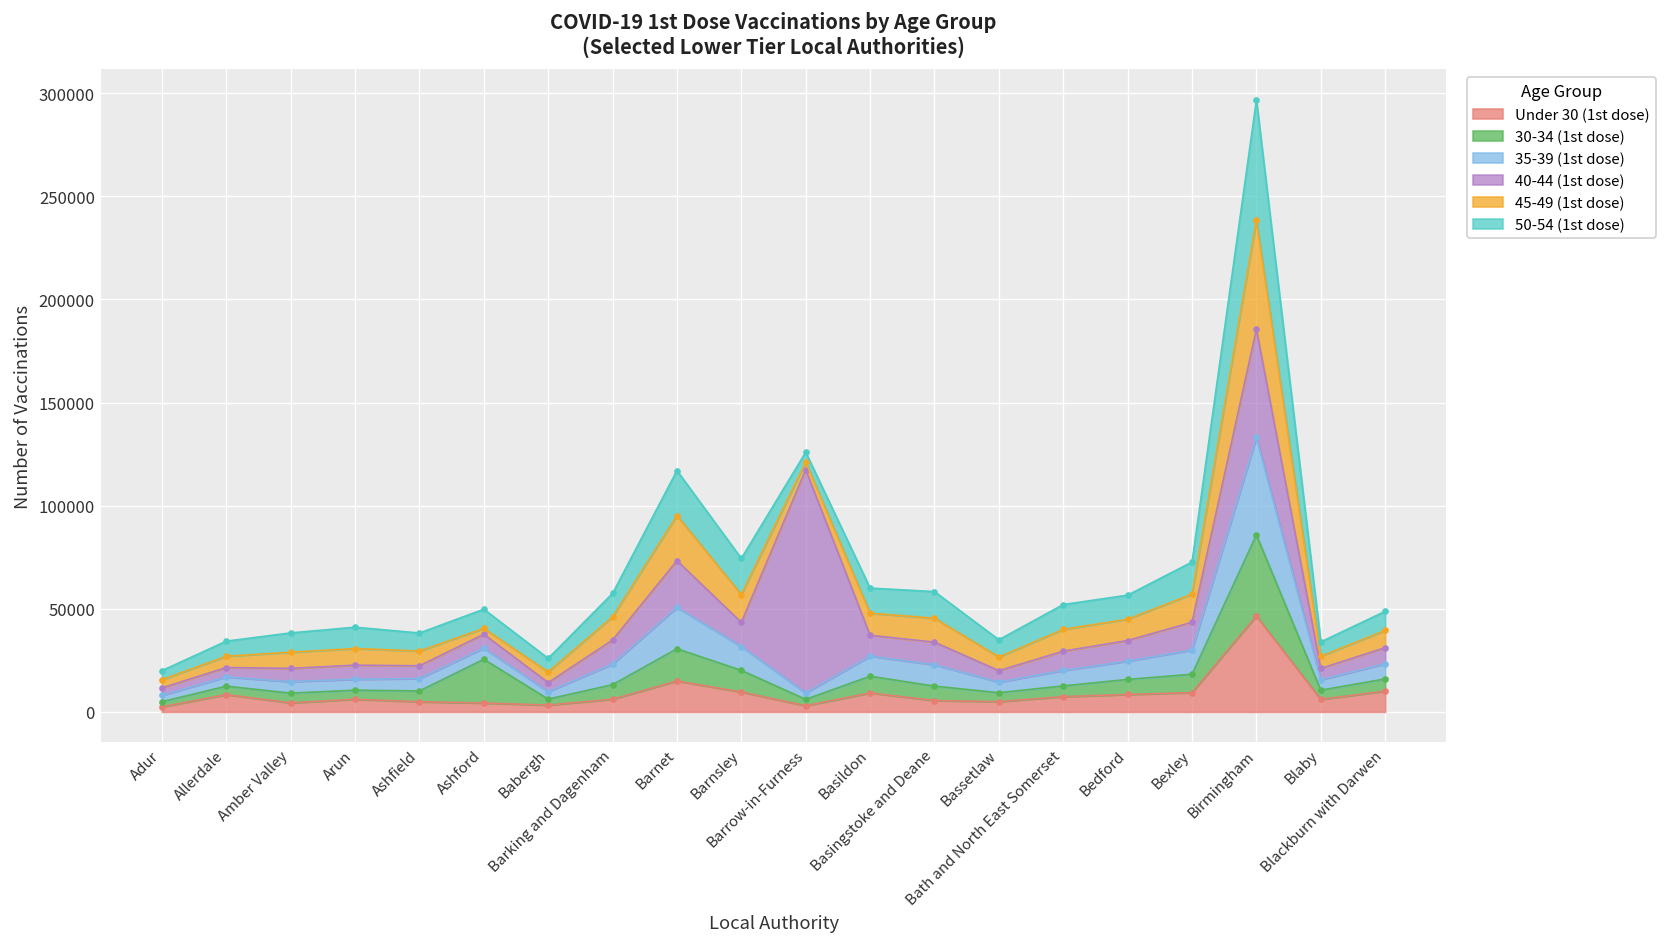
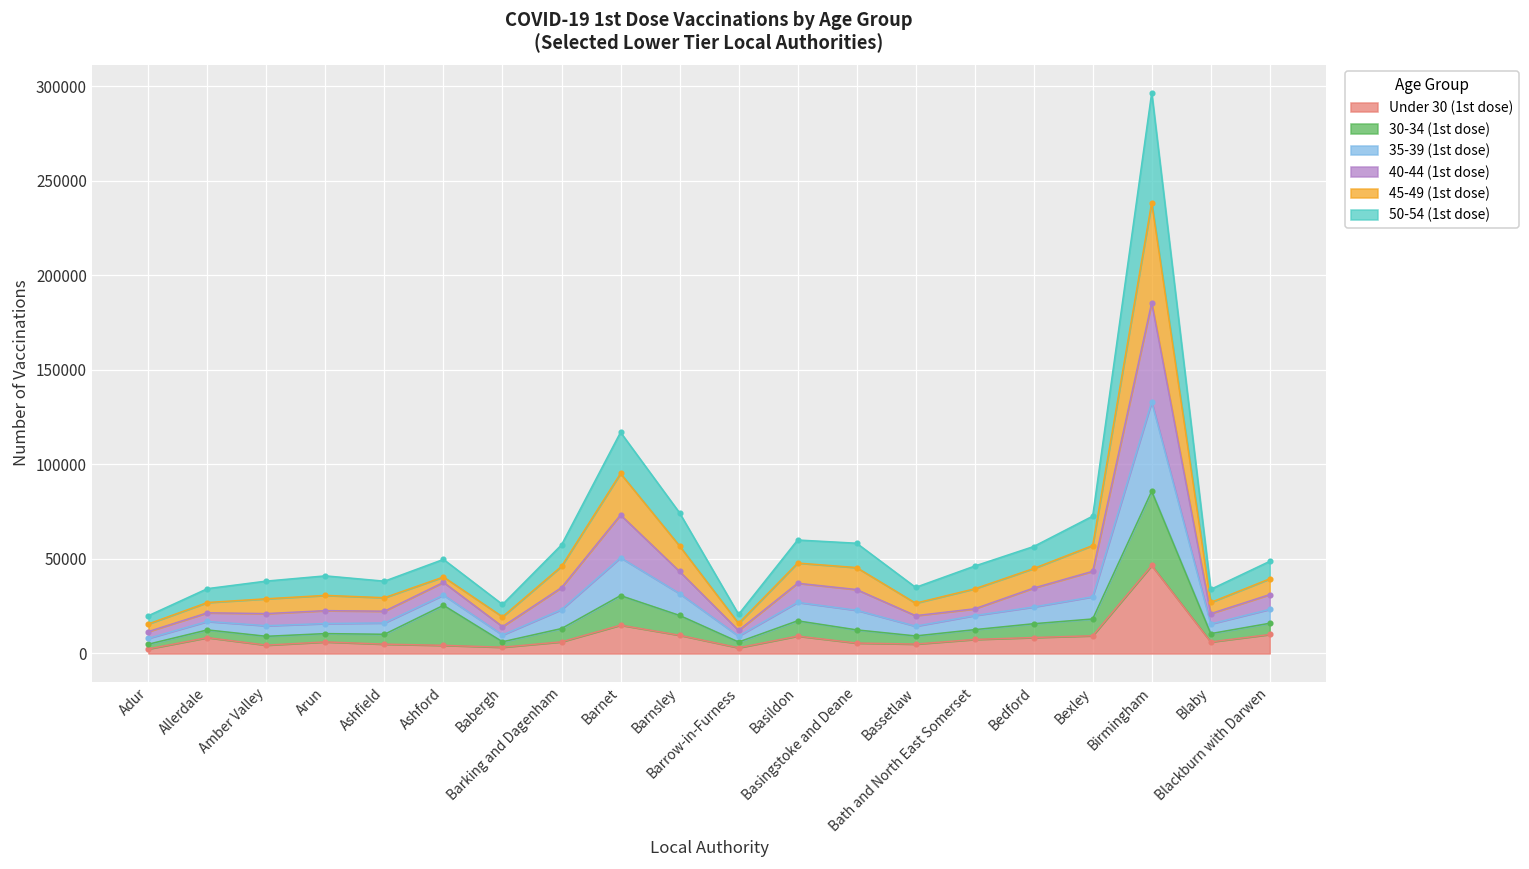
  {
    "Under 30 (1st dose)": {
      "Adur": 2000,
      "Allerdale": 8000,
      "Amber Valley": 4000,
      "Arun": 6000,
      "Ashfield": 5000,
      "Ashford": 4000,
      "Babergh": 3000,
      "Barking and Dagenham": 6000,
      "Barnet": 15000,
      "Barnsley": 10000,
      "Barrow-in-Furness": 3000,
      "Basildon": 9000,
      "Basingstoke and Deane": 6000,
      "Bassetlaw": 5000,
      "Bath and North East Somerset": 7000,
      "Bedford": 8000,
      "Bexley": 9000,
      "Birmingham": 47000,
      "Blaby": 6000,
      "Blackburn with Darwen": 10000
    },
    "30-34 (1st dose)": {
      "Adur": 2000,
      "Allerdale": 4000,
      "Amber Valley": 5000,
      "Arun": 4000,
      "Ashfield": 5000,
      "Ashford": 21000,
      "Babergh": 3000,
      "Barking and Dagenham": 7000,
      "Barnet": 16000,
      "Barnsley": 10000,
      "Barrow-in-Furness": 3000,
      "Basildon": 8000,
      "Basingstoke and Deane": 7000,
      "Bassetlaw": 4000,
      "Bath and North East Somerset": 5000,
      "Bedford": 7000,
      "Bexley": 9000,
      "Birmingham": 39000,
      "Blaby": 4000,
      "Blackburn with Darwen": 6000
    },
    "35-39 (1st dose)": {
      "Adur": 3000,
      "Allerdale": 4000,
      "Amber Valley": 6000,
      "Arun": 5000,
      "Ashfield": 6000,
      "Ashford": 5000,
      "Babergh": 4000,
      "Barking and Dagenham": 10000,
      "Barnet": 20000,
      "Barnsley": 12000,
      "Barrow-in-Furness": 3000,
      "Basildon": 10000,
      "Basingstoke and Deane": 10000,
      "Bassetlaw": 5000,
      "Bath and North East Somerset": 7000,
      "Bedford": 9000,
      "Bexley": 12000,
      "Birmingham": 47000,
      "Blaby": 5000,
      "Blackburn with Darwen": 7000
    },
    "40-44 (1st dose)": {
      "Adur": 4000,
      "Allerdale": 5000,
      "Amber Valley": 6000,
      "Arun": 7000,
      "Ashfield": 6000,
      "Ashford": 7000,
      "Babergh": 4000,
      "Barking and Dagenham": 12000,
      "Barnet": 23000,
      "Barnsley": 12000,
-     "Barrow-in-Furness": 108000,
+     "Barrow-in-Furness": 3000,
      "Basildon": 10000,
      "Basingstoke and Deane": 11000,
      "Bassetlaw": 6000,
-     "Bath and North East Somerset": 9000,
+     "Bath and North East Somerset": 4000,
      "Bedford": 10000,
      "Bexley": 13000,
      "Birmingham": 52000,
      "Blaby": 5000,
      "Blackburn with Darwen": 8000
    },
    "45-49 (1st dose)": {
      "Adur": 4000,
      "Allerdale": 5000,
      "Amber Valley": 8000,
      "Arun": 8000,
      "Ashfield": 7000,
      "Ashford": 3000,
      "Babergh": 5000,
      "Barking and Dagenham": 11000,
      "Barnet": 22000,
      "Barnsley": 14000,
      "Barrow-in-Furness": 4000,
      "Basildon": 11000,
      "Basingstoke and Deane": 12000,
      "Bassetlaw": 7000,
      "Bath and North East Somerset": 11000,
      "Bedford": 10000,
      "Bexley": 14000,
      "Birmingham": 53000,
      "Blaby": 6000,
      "Blackburn with Darwen": 8000
    },
    "50-54 (1st dose)": {
      "Adur": 4000,
      "Allerdale": 7000,
      "Amber Valley": 9000,
      "Arun": 10000,
      "Ashfield": 9000,
      "Ashford": 9000,
      "Babergh": 7000,
      "Barking and Dagenham": 11000,
      "Barnet": 22000,
      "Barnsley": 17000,
      "Barrow-in-Furness": 5000,
      "Basildon": 12000,
      "Basingstoke and Deane": 13000,
      "Bassetlaw": 8000,
      "Bath and North East Somerset": 12000,
      "Bedford": 12000,
      "Bexley": 16000,
      "Birmingham": 58000,
      "Blaby": 7000,
      "Blackburn with Darwen": 9000
    }
  }
